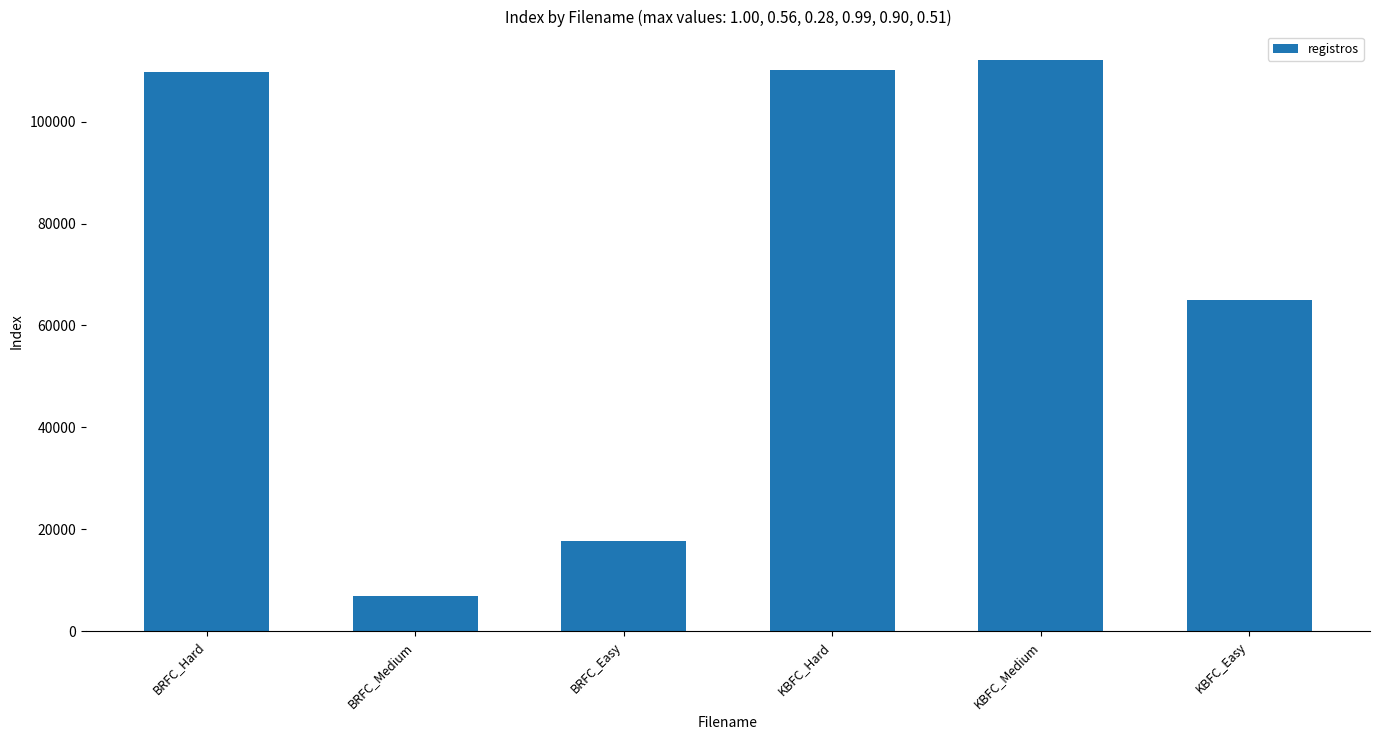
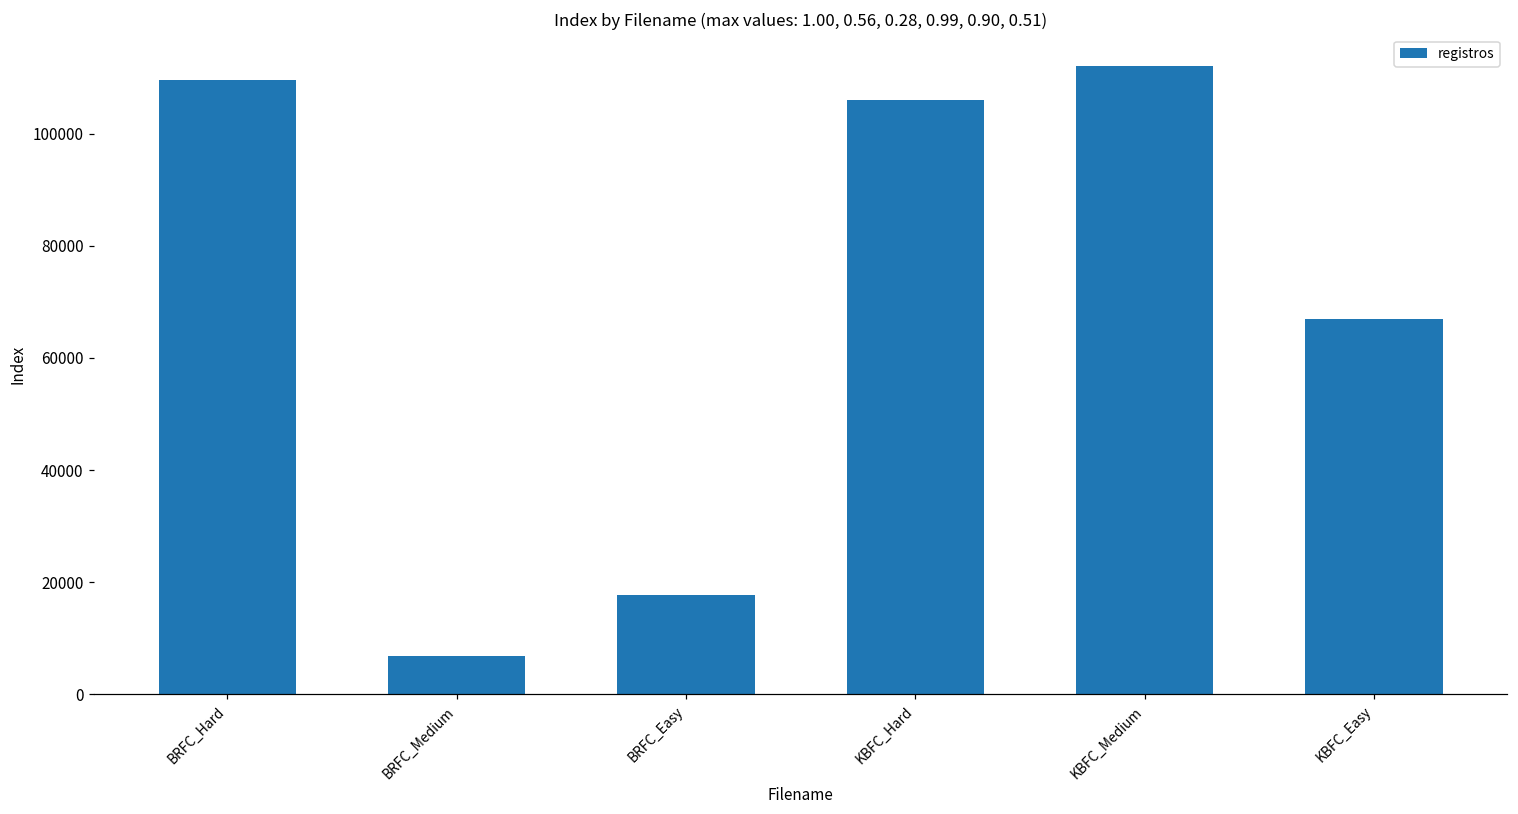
  {
    "BRFC_Hard": 110000,
    "BRFC_Medium": 7000,
    "BRFC_Easy": 18000,
-   "KBFC_Hard": 110000,
+   "KBFC_Hard": 106000,
    "KBFC_Medium": 112000,
-   "KBFC_Easy": 65000
+   "KBFC_Easy": 67000
  }
